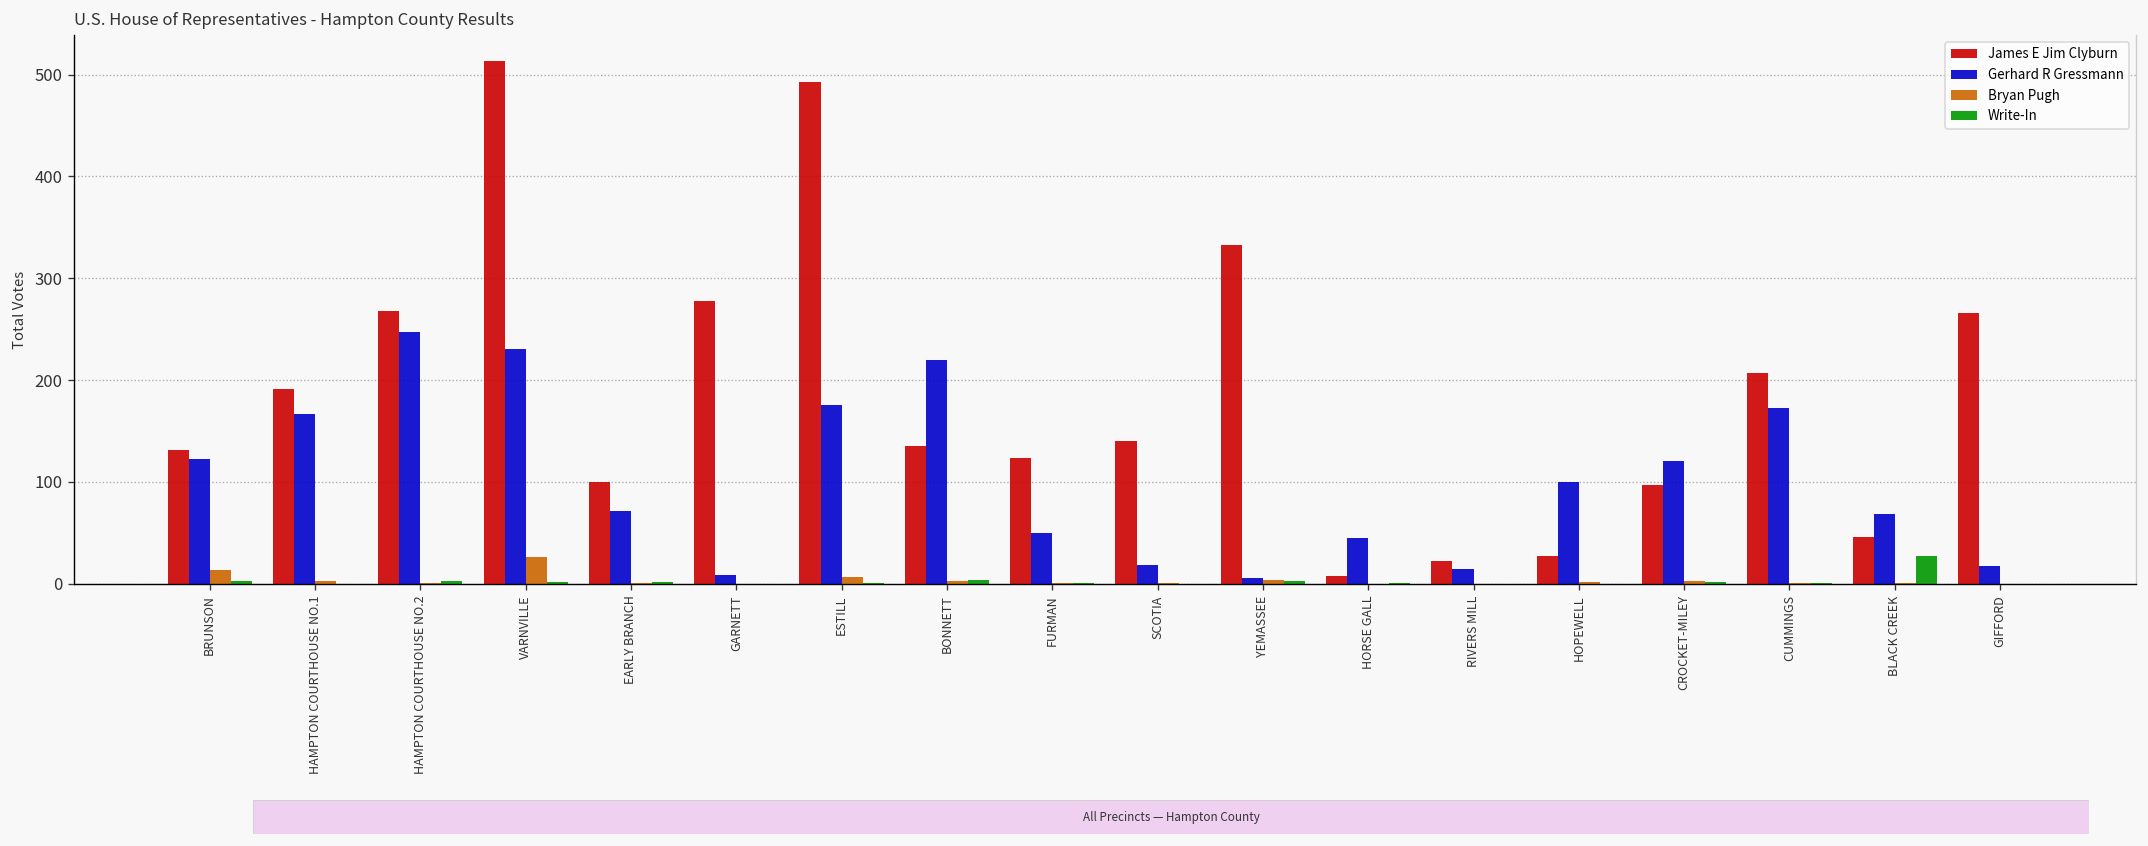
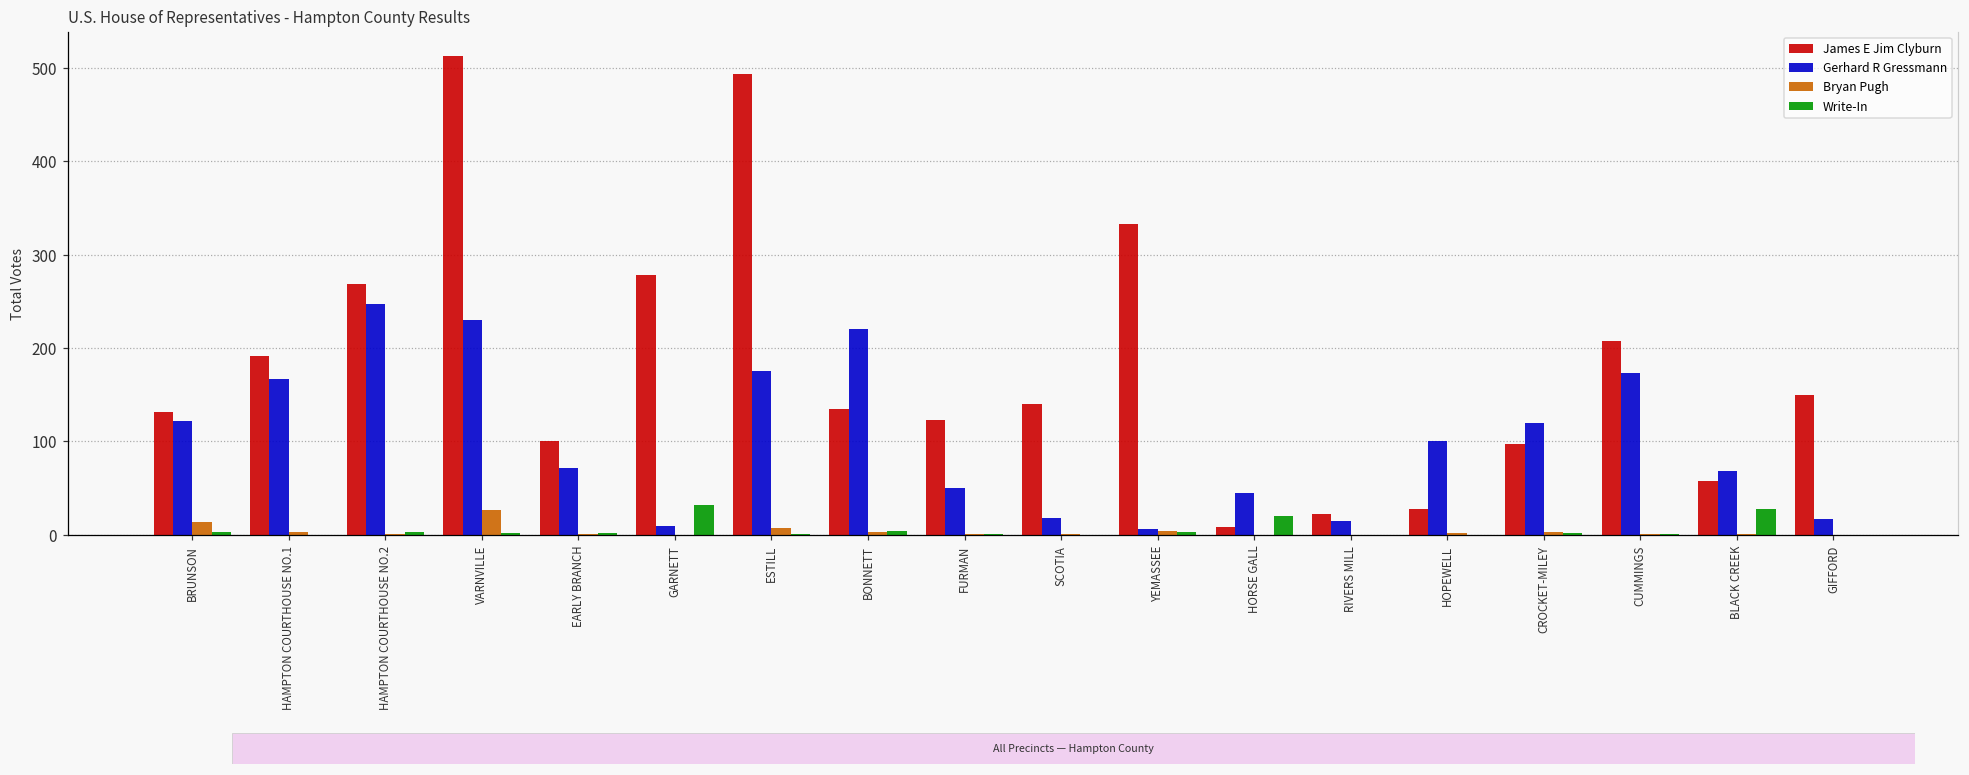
  {
    "James E Jim Clyburn": {
      "BRUNSON": 130,
      "HAMPTON COURTHOUSE NO.1": 190,
      "HAMPTON COURTHOUSE NO.2": 270,
      "VARNVILLE": 510,
      "EARLY BRANCH": 100,
      "GARNETT": 280,
      "ESTILL": 490,
      "BONNETT": 140,
      "FURMAN": 120,
      "SCOTIA": 140,
      "YEMASSEE": 330,
      "HORSE GALL": 10,
      "RIVERS MILL": 20,
      "HOPEWELL": 30,
      "CROCKET-MILEY": 100,
      "CUMMINGS": 210,
-     "BLACK CREEK": 50,
-     "GIFFORD": 270
+     "BLACK CREEK": 60,
+     "GIFFORD": 150
    },
    "Gerhard R Gressmann": {
      "BRUNSON": 120,
      "HAMPTON COURTHOUSE NO.1": 170,
      "HAMPTON COURTHOUSE NO.2": 250,
      "VARNVILLE": 230,
      "EARLY BRANCH": 70,
      "GARNETT": 10,
      "ESTILL": 180,
      "BONNETT": 220,
      "FURMAN": 50,
      "SCOTIA": 20,
      "YEMASSEE": 10,
      "HORSE GALL": 50,
      "RIVERS MILL": 10,
      "HOPEWELL": 100,
      "CROCKET-MILEY": 120,
      "CUMMINGS": 170,
      "BLACK CREEK": 70,
      "GIFFORD": 20
    },
    "Bryan Pugh": {
      "BRUNSON": 10,
      "HAMPTON COURTHOUSE NO.1": 0,
      "VARNVILLE": 30,
      "GARNETT": 0,
      "ESTILL": 10,
      "BONNETT": 0,
      "YEMASSEE": 0,
      "HORSE GALL": 0,
      "RIVERS MILL": 0,
      "CROCKET-MILEY": 0,
      "GIFFORD": 0
    },
    "Write-In": {
      "BRUNSON": 0,
      "HAMPTON COURTHOUSE NO.1": 0,
      "HAMPTON COURTHOUSE NO.2": 0,
-     "GARNETT": 0,
+     "GARNETT": 30,
      "BONNETT": 0,
      "SCOTIA": 0,
      "YEMASSEE": 0,
-     "HORSE GALL": 0,
+     "HORSE GALL": 20,
      "RIVERS MILL": 0,
      "HOPEWELL": 0,
      "BLACK CREEK": 30,
      "GIFFORD": 0
    }
  }
